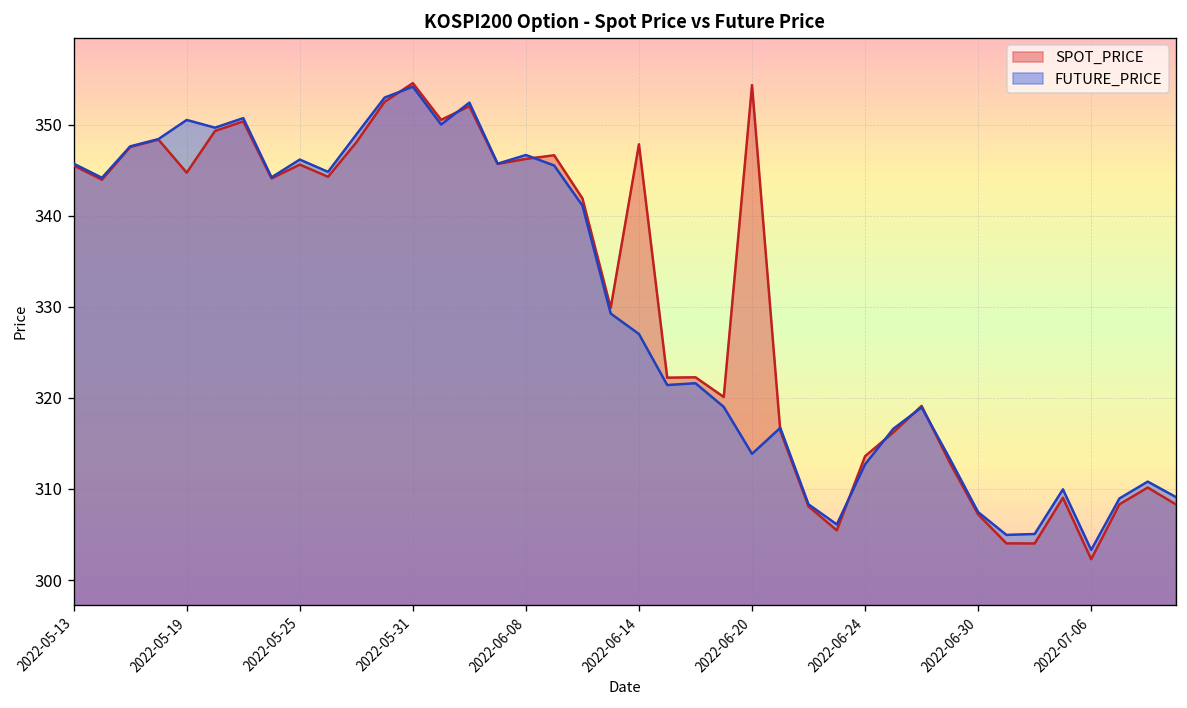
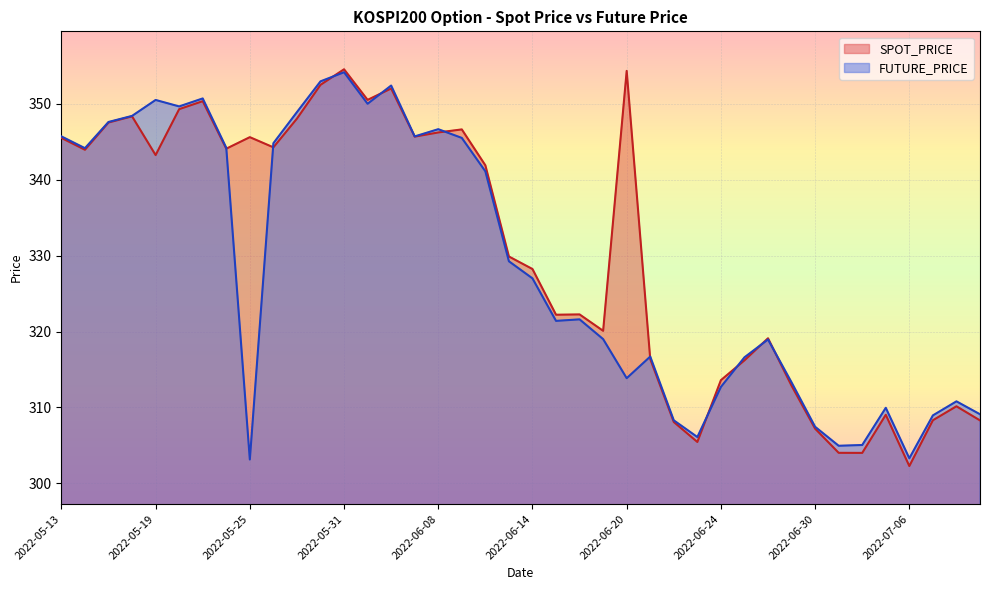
  {
    "SPOT_PRICE": {
-     "2022-05-19": 345,
+     "2022-05-19": 343,
      "2022-05-25": 346,
      "2022-05-31": 355,
      "2022-06-08": 346,
-     "2022-06-14": 348,
+     "2022-06-14": 328,
      "2022-06-20": 354,
      "2022-06-24": 314,
      "2022-07-06": 302
    },
    "FUTURE_PRICE": {
      "2022-05-19": 351,
-     "2022-05-25": 346,
+     "2022-05-25": 303,
      "2022-05-31": 354,
      "2022-06-08": 347,
      "2022-06-14": 327,
      "2022-06-20": 314,
      "2022-06-24": 313,
      "2022-07-06": 303
    }
  }
